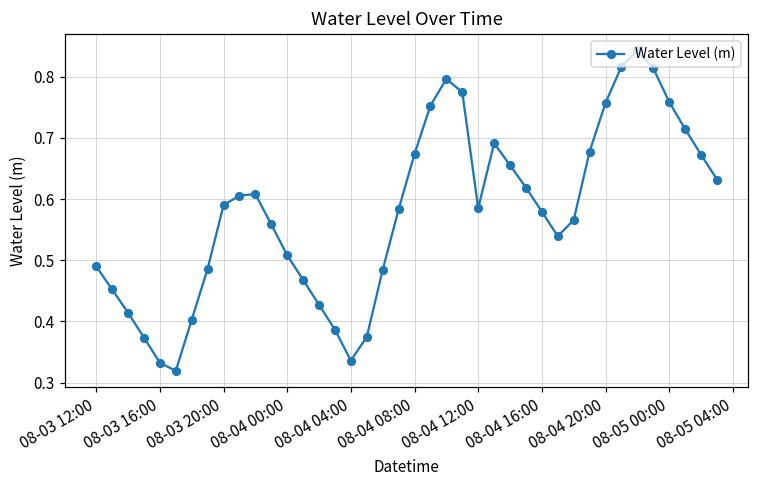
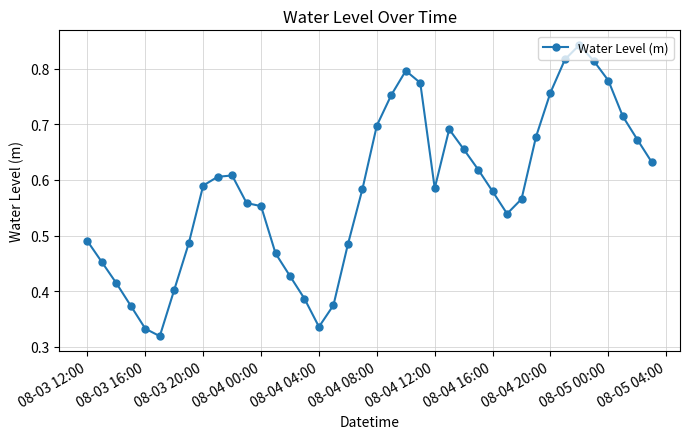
  {
    "08-03 12:00": 0.49,
    "08-03 16:00": 0.33,
    "08-03 20:00": 0.59,
-   "08-04 00:00": 0.51,
+   "08-04 00:00": 0.55,
    "08-04 04:00": 0.34,
-   "08-04 08:00": 0.67,
+   "08-04 08:00": 0.70,
    "08-04 12:00": 0.59,
    "08-04 16:00": 0.58,
    "08-04 20:00": 0.76,
-   "08-05 00:00": 0.76
+   "08-05 00:00": 0.78
  }
